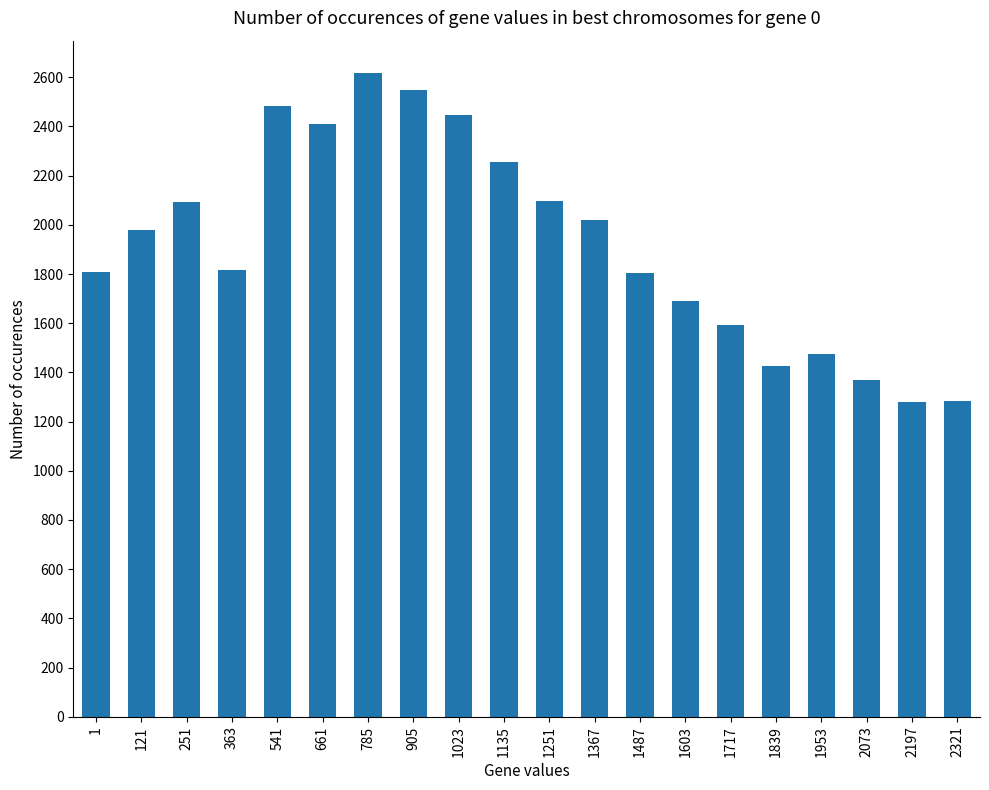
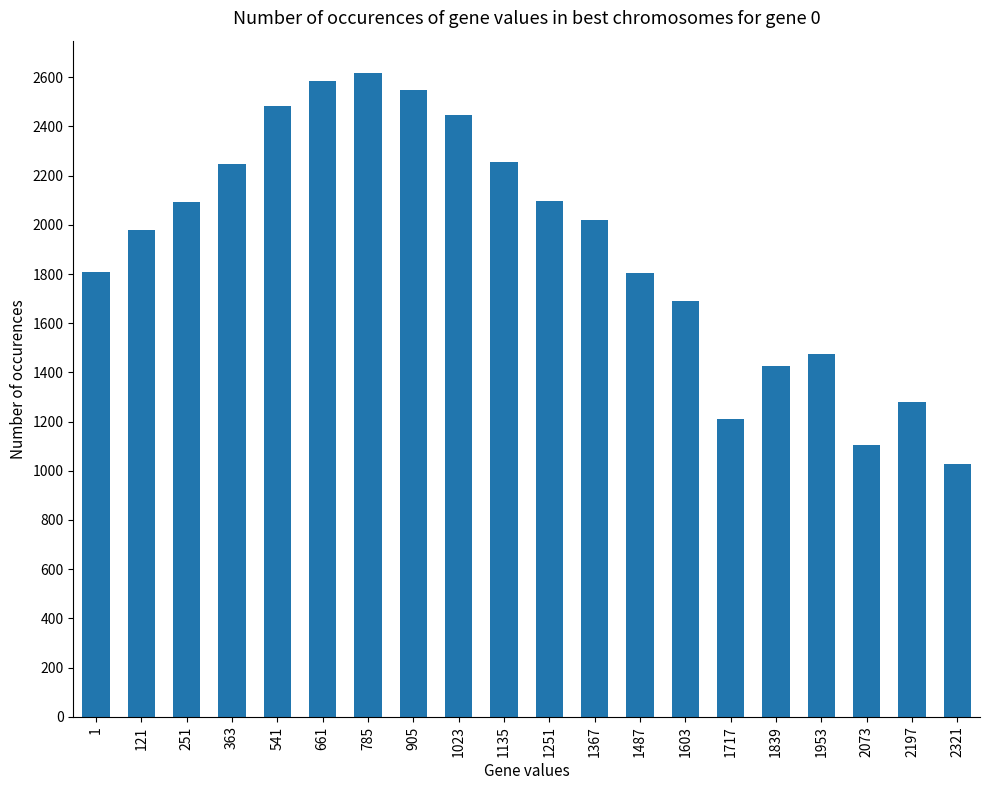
  {
    "1": 1810,
    "121": 1980,
    "251": 2090,
-   "363": 1820,
+   "363": 2250,
    "541": 2480,
-   "661": 2410,
+   "661": 2580,
    "785": 2620,
    "905": 2550,
    "1023": 2450,
    "1135": 2260,
    "1251": 2100,
    "1367": 2020,
    "1487": 1810,
    "1603": 1690,
-   "1717": 1590,
+   "1717": 1210,
    "1839": 1430,
    "1953": 1470,
-   "2073": 1370,
+   "2073": 1100,
    "2197": 1280,
-   "2321": 1280
+   "2321": 1030
  }
